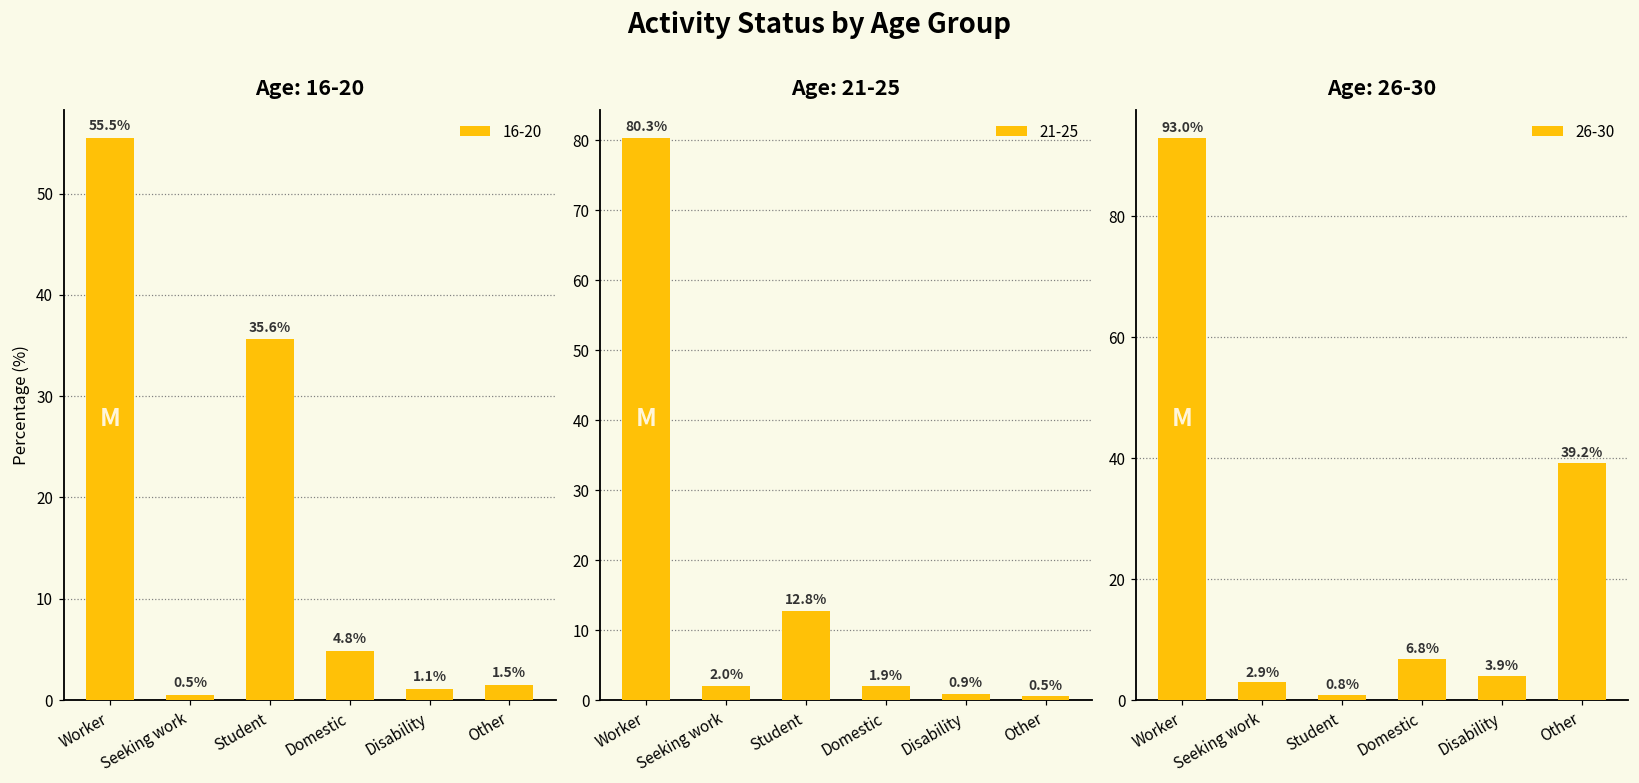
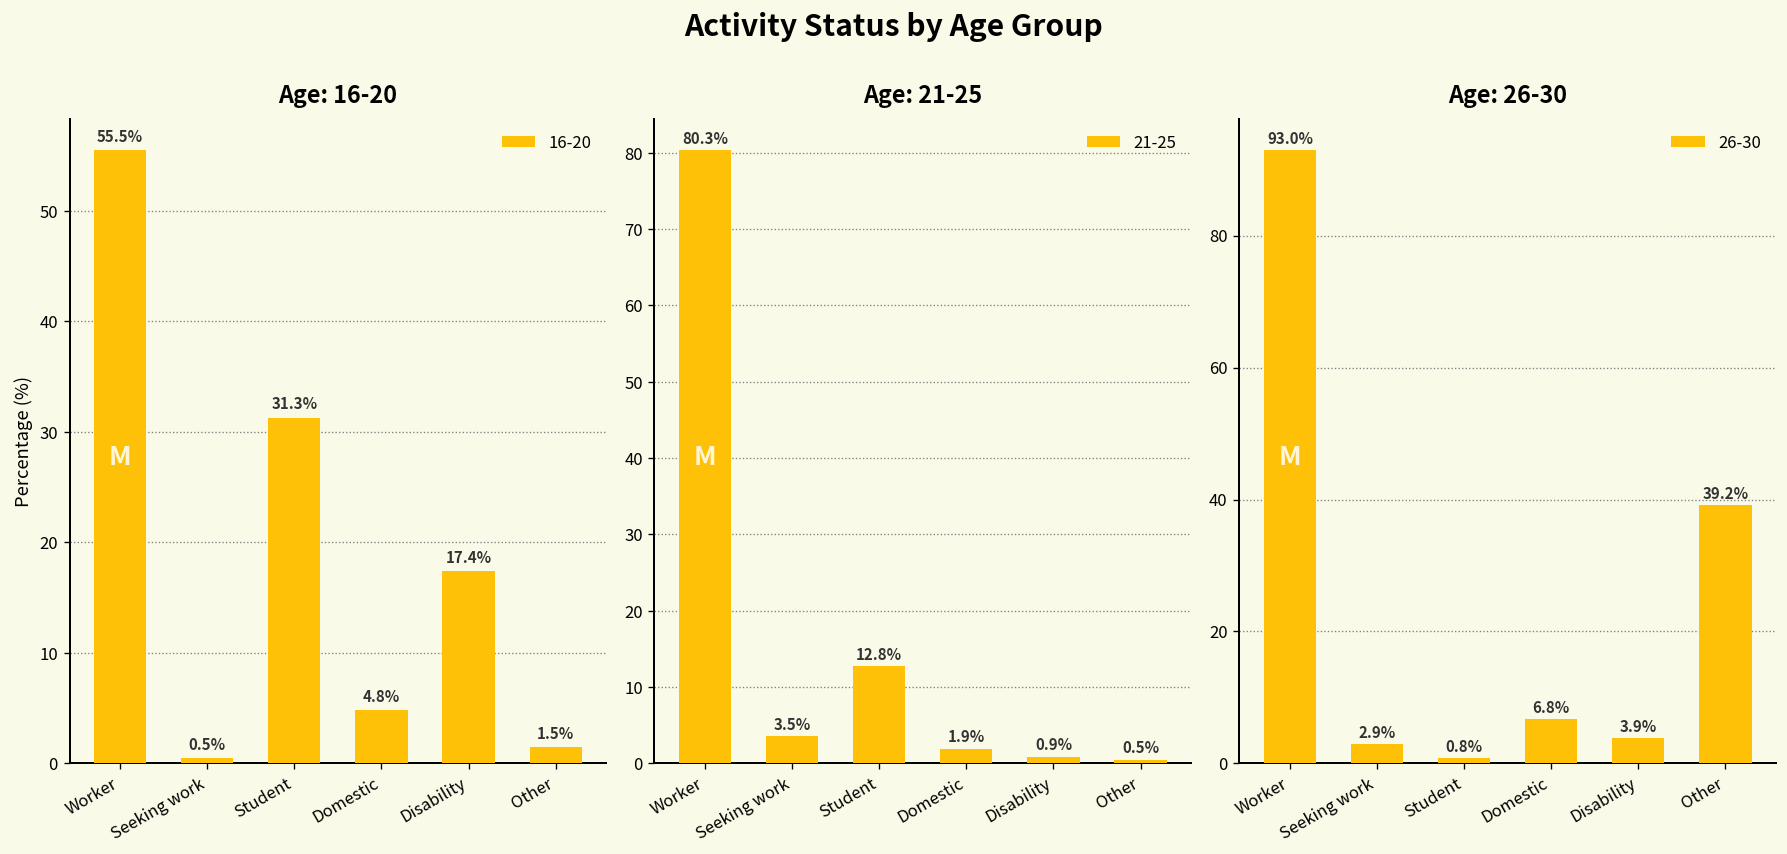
  {
    "Age: 16-20": {
      "Worker": "55.5%",
      "Seeking work": "0.5%",
-     "Student": "35.6%",
+     "Student": "31.3%",
      "Domestic": "4.8%",
-     "Disability": "1.1%",
+     "Disability": "17.4%",
      "Other": "1.5%"
    },
    "Age: 21-25": {
      "Worker": "80.3%",
-     "Seeking work": "2.0%",
+     "Seeking work": "3.5%",
      "Student": "12.8%",
      "Domestic": "1.9%",
      "Disability": "0.9%",
      "Other": "0.5%"
    },
    "Age: 26-30": {
      "Worker": "93.0%",
      "Seeking work": "2.9%",
      "Student": "0.8%",
      "Domestic": "6.8%",
      "Disability": "3.9%",
      "Other": "39.2%"
    }
  }
